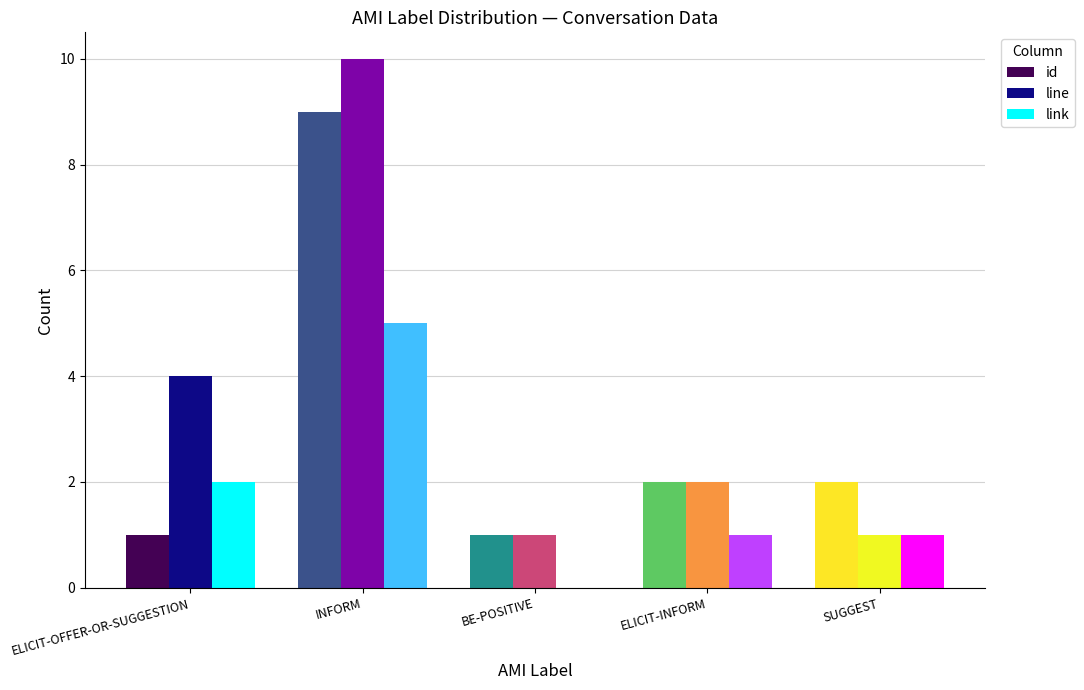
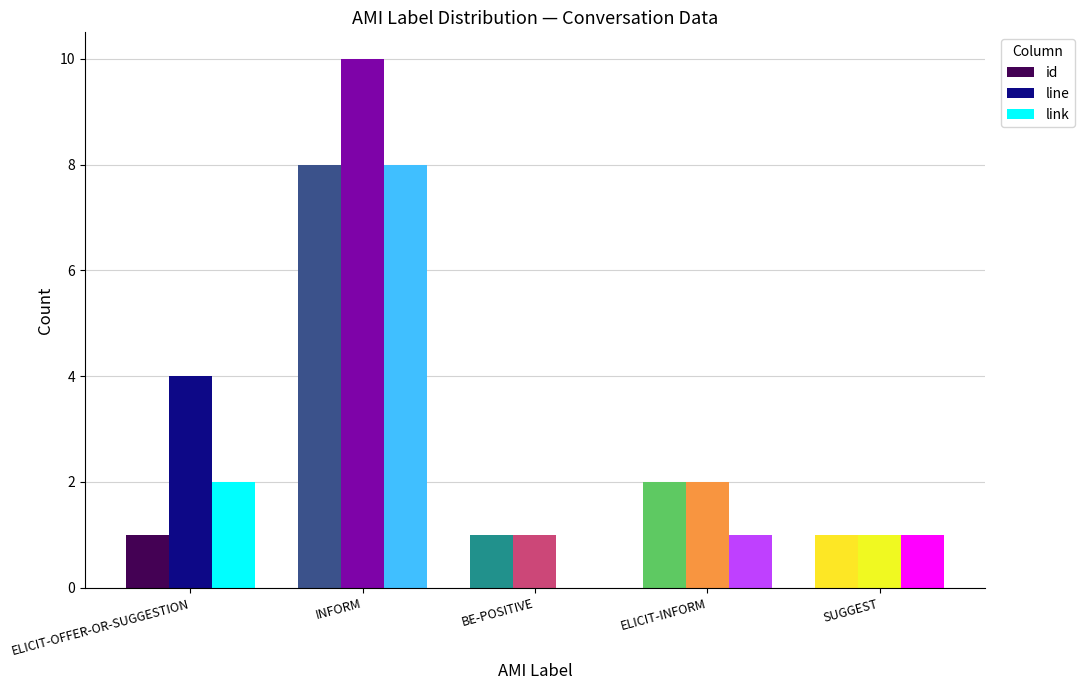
  {
    "id": {
      "ELICIT-OFFER-OR-SUGGESTION": 1,
-     "INFORM": 9,
+     "INFORM": 8,
      "BE-POSITIVE": 1,
      "ELICIT-INFORM": 2,
-     "SUGGEST": 2
+     "SUGGEST": 1
    },
    "line": {
      "ELICIT-OFFER-OR-SUGGESTION": 4,
      "INFORM": 10,
      "BE-POSITIVE": 1,
      "ELICIT-INFORM": 2,
      "SUGGEST": 1
    },
    "link": {
      "ELICIT-OFFER-OR-SUGGESTION": 2,
-     "INFORM": 5,
+     "INFORM": 8,
      "BE-POSITIVE": 0,
      "ELICIT-INFORM": 1,
      "SUGGEST": 1
    }
  }
